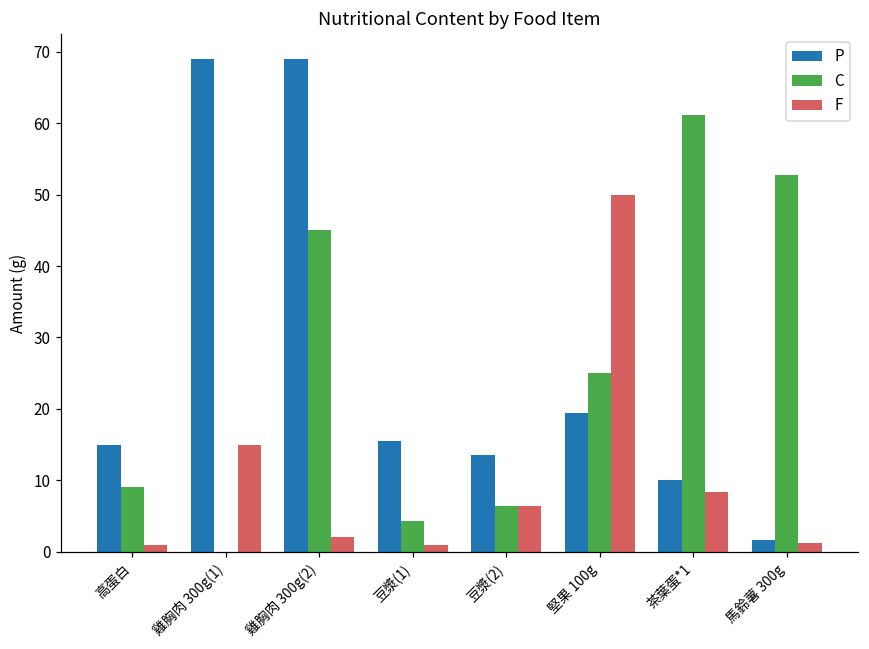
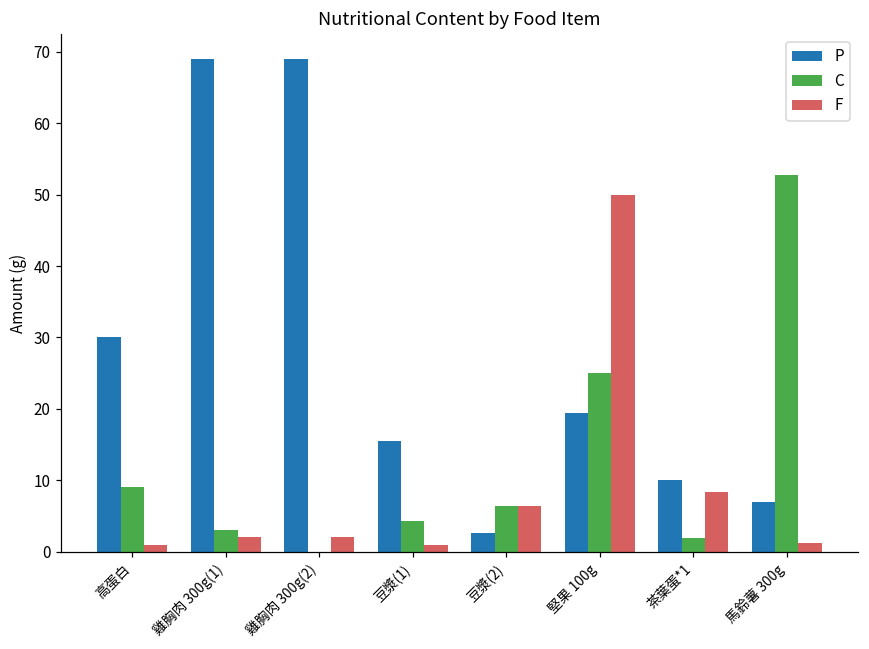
  {
    "P": {
-     "高蛋白": 15,
+     "高蛋白": 30,
      "雞胸肉 300g(1)": 69,
      "雞胸肉 300g(2)": 69,
      "豆漿(1)": 16,
-     "豆漿(2)": 14,
+     "豆漿(2)": 3,
      "堅果 100g": 19,
      "茶葉蛋*1": 10,
-     "馬鈴薯 300g": 2
+     "馬鈴薯 300g": 7
    },
    "C": {
      "高蛋白": 9,
-     "雞胸肉 300g(1)": 0,
-     "雞胸肉 300g(2)": 45,
+     "雞胸肉 300g(1)": 3,
+     "雞胸肉 300g(2)": 0,
      "豆漿(1)": 4,
      "豆漿(2)": 6,
      "堅果 100g": 25,
-     "茶葉蛋*1": 61,
+     "茶葉蛋*1": 2,
      "馬鈴薯 300g": 53
    },
    "F": {
      "高蛋白": 1,
-     "雞胸肉 300g(1)": 15,
+     "雞胸肉 300g(1)": 2,
      "雞胸肉 300g(2)": 2,
      "豆漿(1)": 1,
      "豆漿(2)": 6,
      "堅果 100g": 50,
      "茶葉蛋*1": 8,
      "馬鈴薯 300g": 1
    }
  }
